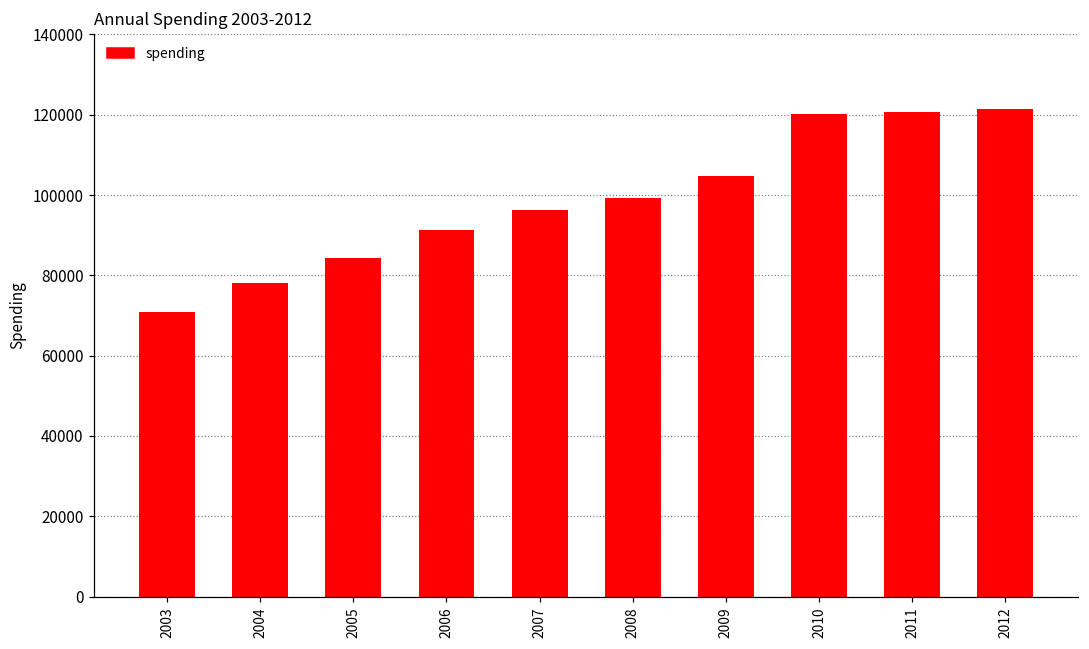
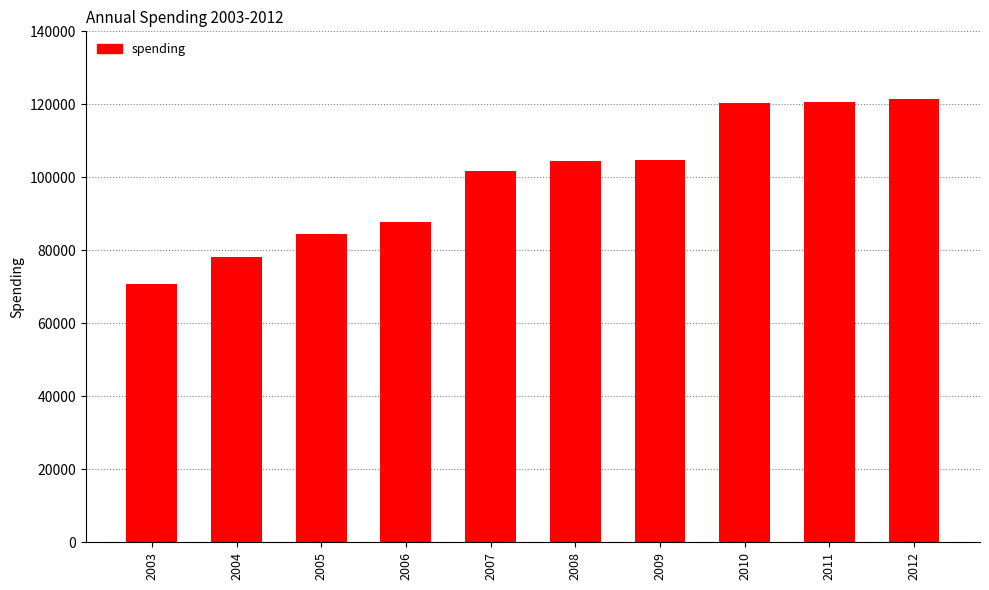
  {
    "2003": 71000,
    "2004": 78000,
    "2005": 84000,
-   "2006": 91000,
-   "2007": 96000,
-   "2008": 99000,
+   "2006": 88000,
+   "2007": 102000,
+   "2008": 105000,
    "2009": 105000,
    "2010": 120000,
    "2011": 121000,
    "2012": 121000
  }
